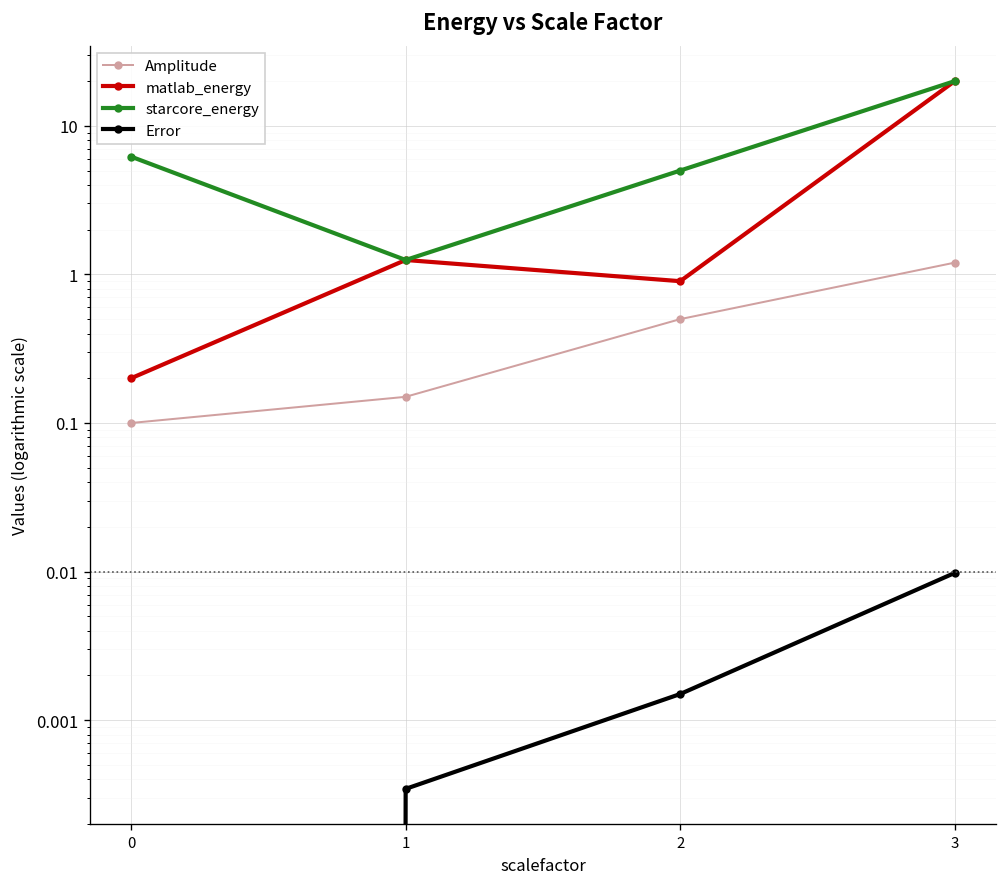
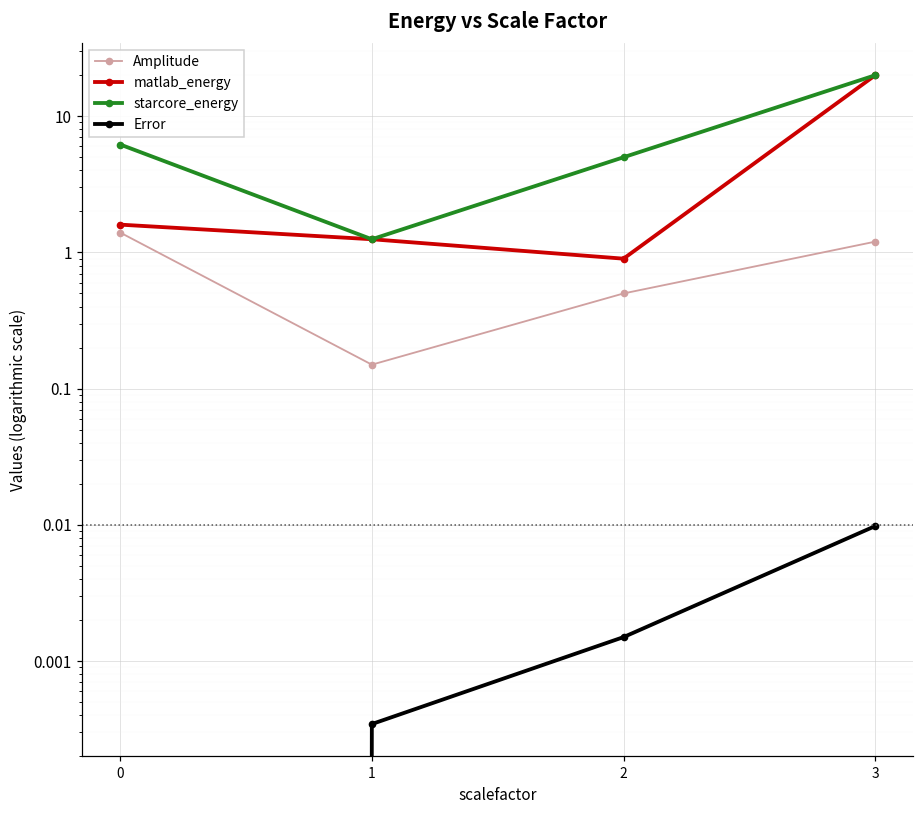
  {
    "Amplitude": {
-     "0": 0.1,
+     "0": 1.4,
      "1": 0.15,
      "2": 0.5,
      "3": 1.2
    },
    "matlab_energy": {
-     "0": 0.2,
+     "0": 1.6,
      "2": 0.9
    },
    "starcore_energy": {
      "0": 6,
      "2": 5.0
    },
    "Error": {
      "1": 0.00034,
      "2": 0.0015,
      "3": 0.010
    }
  }
